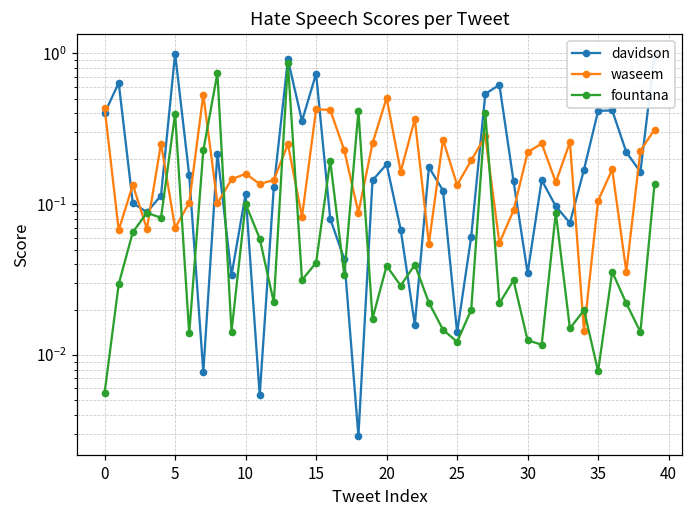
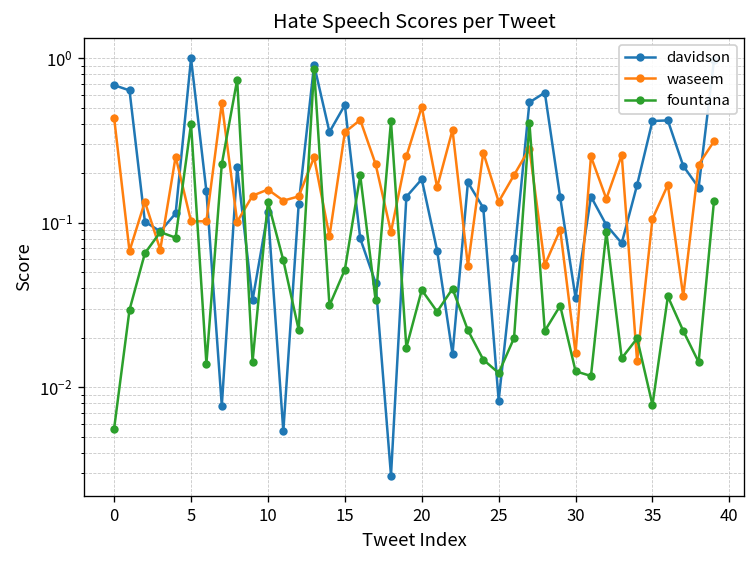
  {
    "davidson": {
-     "0": 0.40,
+     "0": 0.7,
      "5": 1.0,
      "10": 0.12,
-     "15": 0.7,
+     "15": 0.52,
      "20": 0.18,
-     "25": 0.014,
+     "25": 0.008,
      "30": 0.035,
      "35": 0.42
    },
    "waseem": {
      "0": 0.43,
-     "5": 0.07,
+     "5": 0.10,
      "10": 0.16,
-     "15": 0.43,
+     "15": 0.35,
      "20": 0.51,
      "25": 0.13,
-     "30": 0.22,
+     "30": 0.016,
      "35": 0.11
    },
    "fountana": {
      "0": 0.0056,
      "5": 0.40,
-     "10": 0.10,
-     "15": 0.041,
+     "10": 0.13,
+     "15": 0.052,
      "20": 0.039,
      "25": 0.012,
      "30": 0.013,
      "35": 0.008
    }
  }
